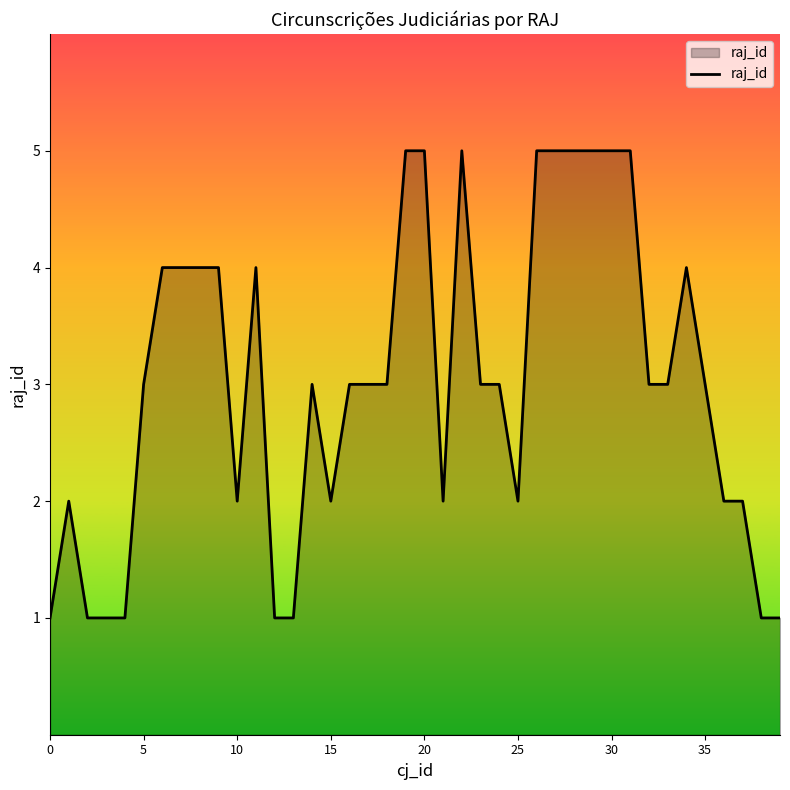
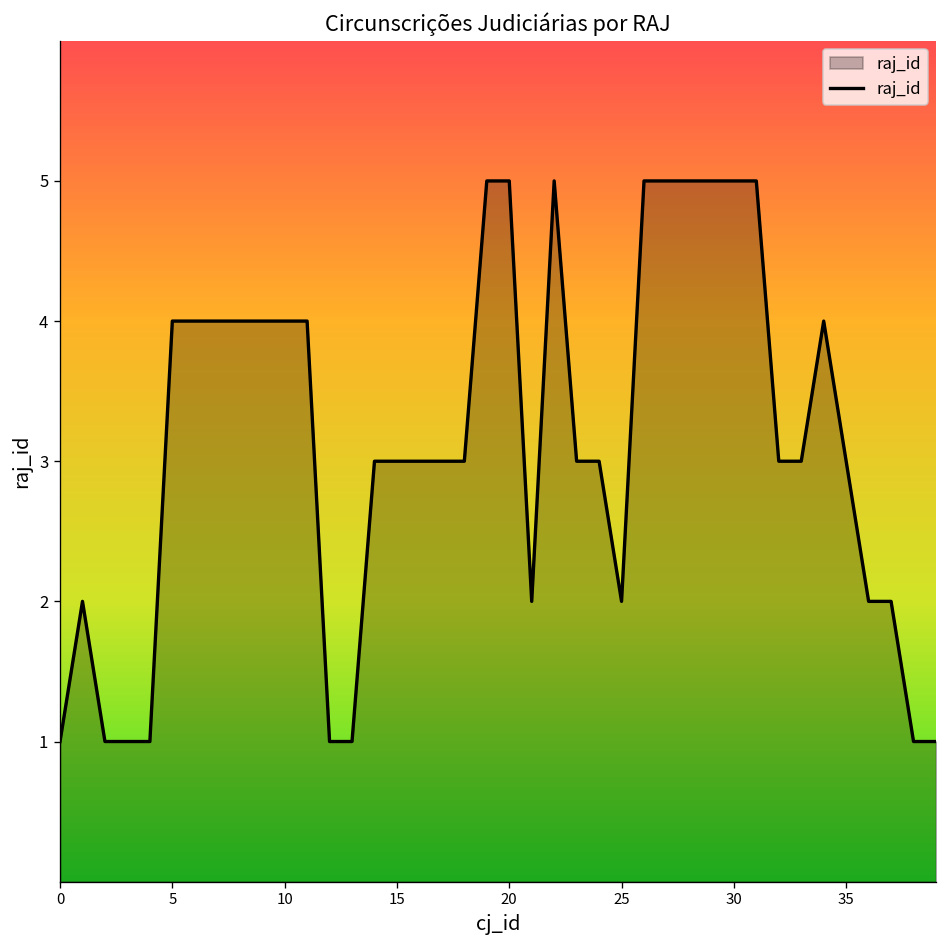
  {
    "0": 1,
-   "5": 3,
-   "10": 2,
-   "15": 2,
+   "5": 4,
+   "10": 4,
+   "15": 3,
    "20": 5,
    "25": 2,
    "30": 5,
    "35": 3
  }
